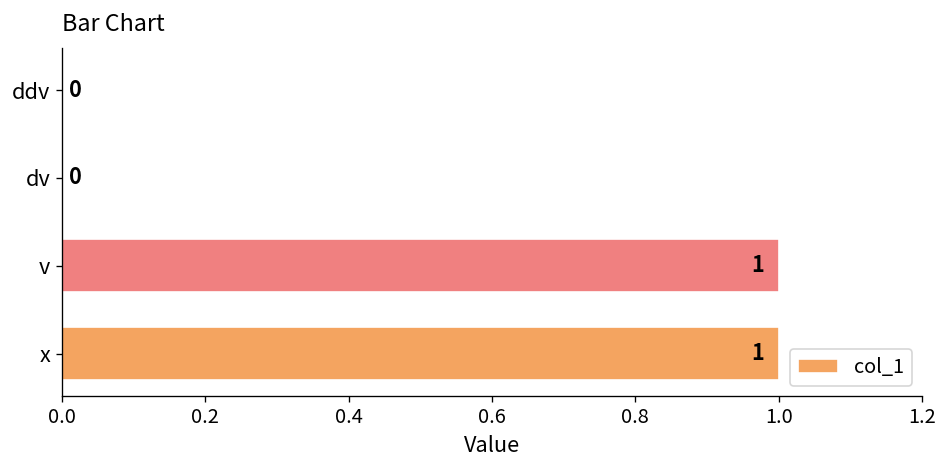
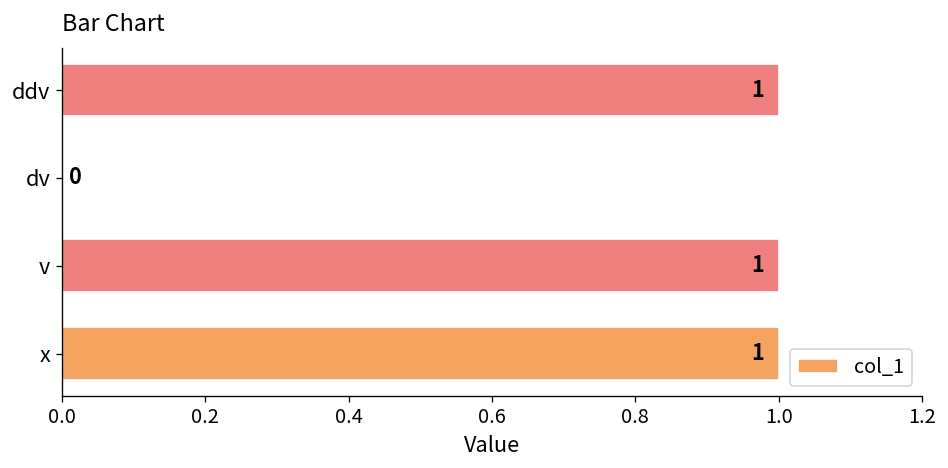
  {
-   "ddv": 0,
+   "ddv": 1,
    "dv": 0,
    "v": 1,
    "x": 1
  }
